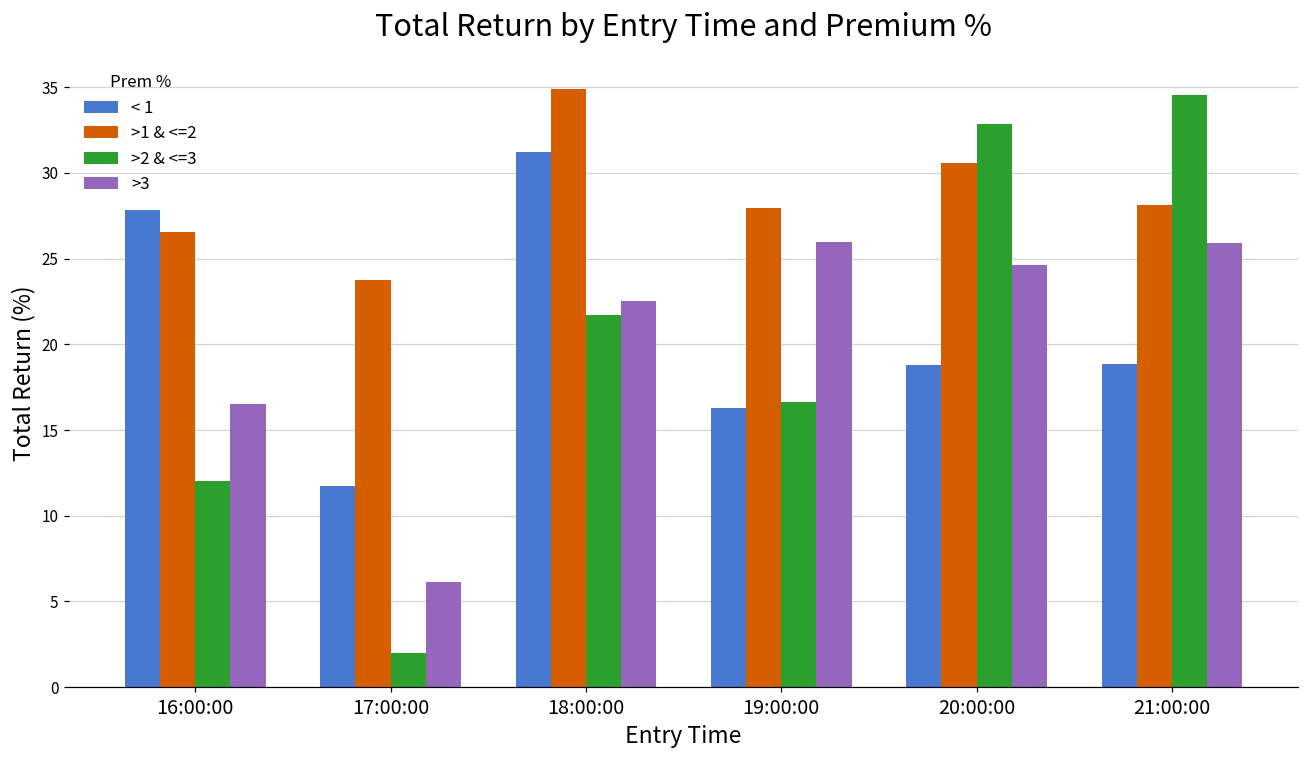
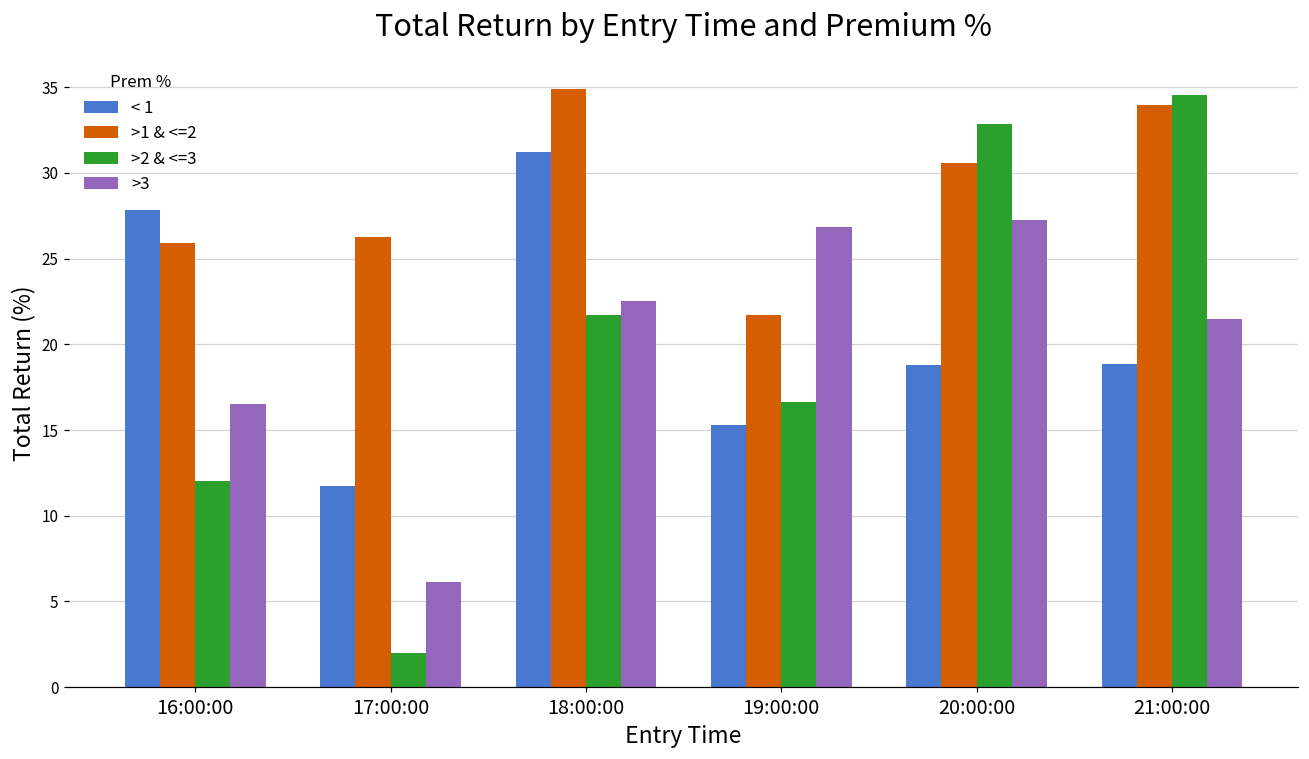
  {
    "< 1": {
      "16:00:00": 27.8,
      "17:00:00": 11.7,
      "18:00:00": 31.2,
-     "19:00:00": 16.3,
+     "19:00:00": 15.3,
      "20:00:00": 18.8,
      "21:00:00": 18.8
    },
    ">1 & <=2": {
-     "16:00:00": 26.6,
-     "17:00:00": 23.8,
+     "16:00:00": 25.9,
+     "17:00:00": 26.3,
      "18:00:00": 34.9,
-     "19:00:00": 27.9,
+     "19:00:00": 21.7,
      "20:00:00": 30.6,
-     "21:00:00": 28.2
+     "21:00:00": 34.0
    },
    ">2 & <=3": {
      "16:00:00": 12.1,
      "17:00:00": 2.0,
      "18:00:00": 21.7,
      "19:00:00": 16.6,
      "20:00:00": 32.9,
      "21:00:00": 34.6
    },
    ">3": {
      "16:00:00": 16.5,
      "17:00:00": 6.2,
      "18:00:00": 22.5,
-     "19:00:00": 26.0,
-     "20:00:00": 24.6,
-     "21:00:00": 25.9
+     "19:00:00": 26.9,
+     "20:00:00": 27.3,
+     "21:00:00": 21.5
    }
  }
